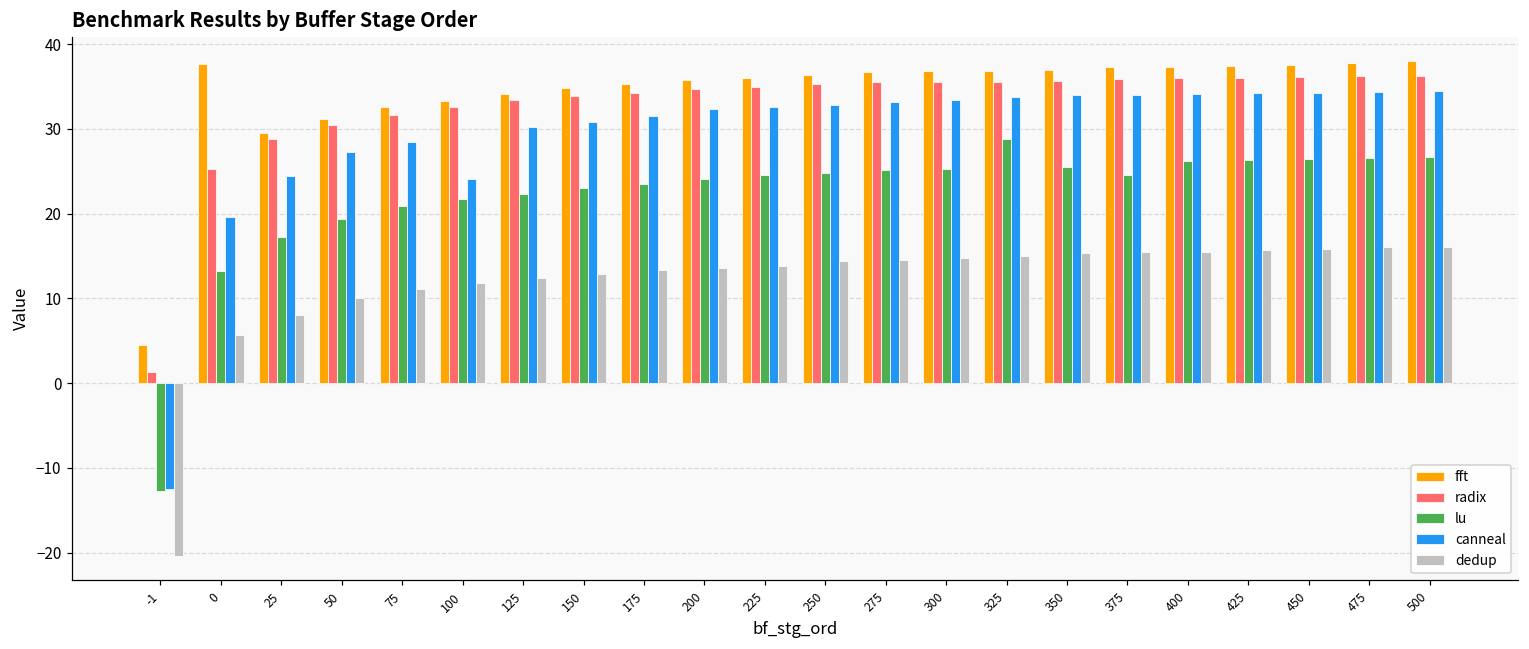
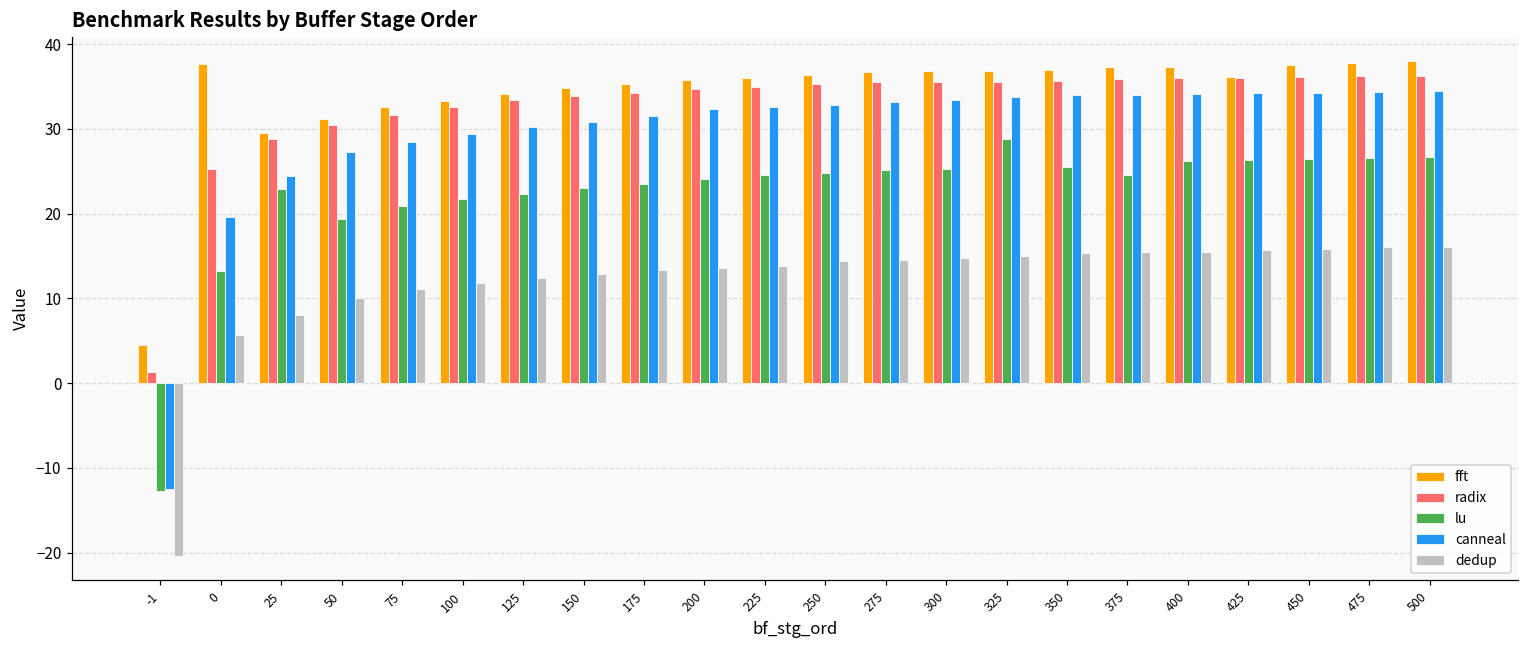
  {
    "fft": {
      "-1": 4,
      "0": 38,
      "25": 29,
      "50": 31,
      "75": 33,
      "100": 33,
      "125": 34,
      "150": 35,
      "175": 35,
      "200": 36,
      "225": 36,
      "250": 36,
      "275": 37,
      "300": 37,
      "325": 37,
      "350": 37,
      "375": 37,
      "400": 37,
-     "425": 37,
+     "425": 36,
      "450": 38,
      "475": 38,
      "500": 38
    },
    "radix": {
      "-1": 1,
      "0": 25,
      "25": 29,
      "50": 30,
      "75": 32,
      "100": 33,
      "125": 33,
      "150": 34,
      "175": 34,
      "200": 35,
      "225": 35,
      "250": 35,
      "275": 35,
      "300": 36,
      "325": 36,
      "350": 36,
      "375": 36,
      "400": 36,
      "425": 36,
      "450": 36,
      "475": 36,
      "500": 36
    },
    "lu": {
      "-1": -13,
      "0": 13,
-     "25": 17,
+     "25": 23,
      "50": 19,
      "75": 21,
      "100": 22,
      "125": 22,
      "150": 23,
      "175": 24,
      "200": 24,
      "225": 25,
      "250": 25,
      "275": 25,
      "300": 25,
      "325": 29,
      "350": 26,
      "375": 25,
      "400": 26,
      "425": 26,
      "450": 26,
      "475": 27,
      "500": 27
    },
    "canneal": {
      "-1": -12,
      "0": 20,
      "25": 24,
      "50": 27,
      "75": 28,
-     "100": 24,
+     "100": 29,
      "125": 30,
      "150": 31,
      "175": 32,
      "200": 32,
      "225": 33,
      "250": 33,
      "275": 33,
      "300": 33,
      "325": 34,
      "350": 34,
      "375": 34,
      "400": 34,
      "425": 34,
      "450": 34,
      "475": 34,
      "500": 35
    },
    "dedup": {
      "-1": -20,
      "0": 6,
      "25": 8,
      "50": 10,
      "75": 11,
      "100": 12,
      "125": 12,
      "150": 13,
      "175": 13,
      "200": 14,
      "225": 14,
      "250": 14,
      "275": 15,
      "300": 15,
      "325": 15,
      "350": 15,
      "375": 15,
      "400": 16,
      "425": 16,
      "450": 16,
      "475": 16,
      "500": 16
    }
  }
